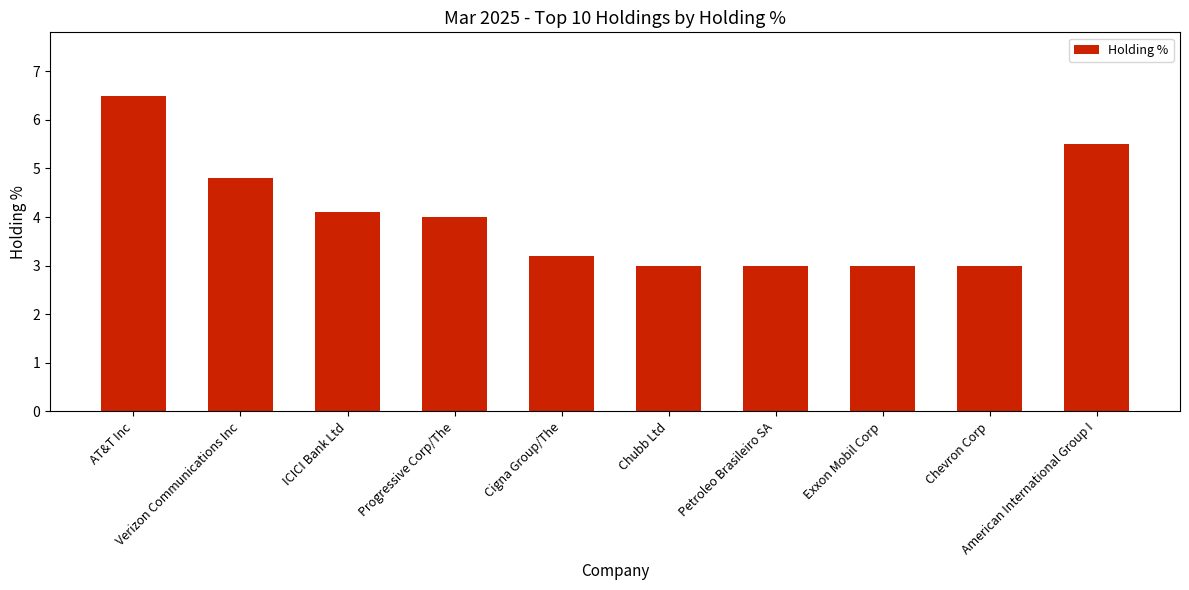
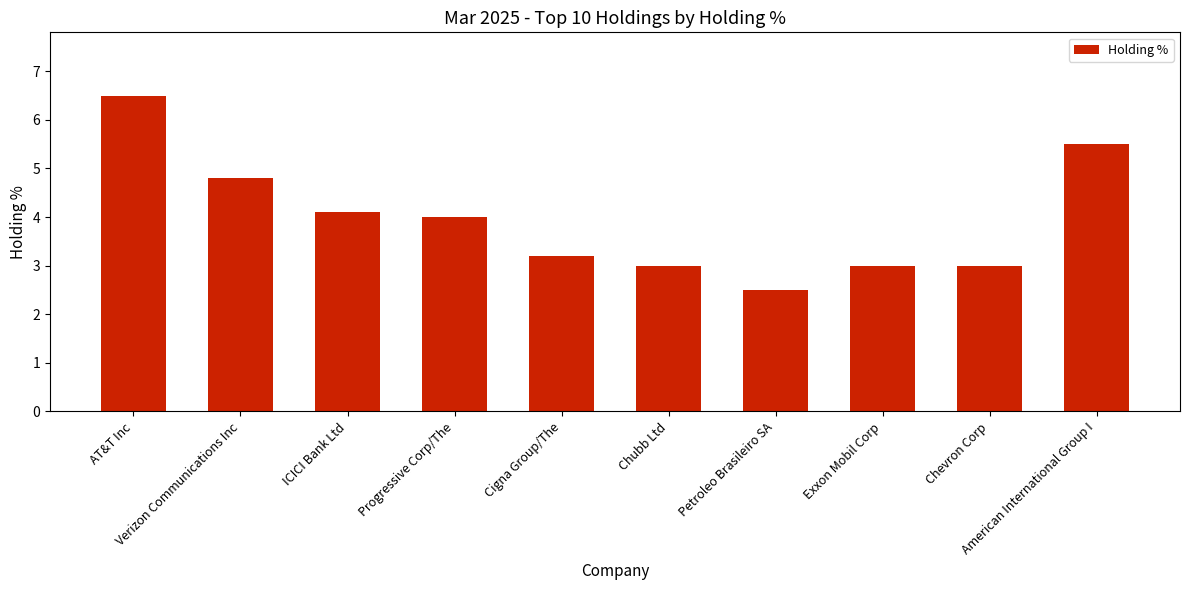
  {
    "AT&T Inc": 6.5,
    "Verizon Communications Inc": 4.8,
    "ICICI Bank Ltd": 4.1,
    "Progressive Corp/The": 4.0,
    "Cigna Group/The": 3.2,
    "Chubb Ltd": 3.0,
-   "Petroleo Brasileiro SA": 3.0,
+   "Petroleo Brasileiro SA": 2.5,
    "Exxon Mobil Corp": 3.0,
    "Chevron Corp": 3.0,
    "American International Group I": 5.5
  }
